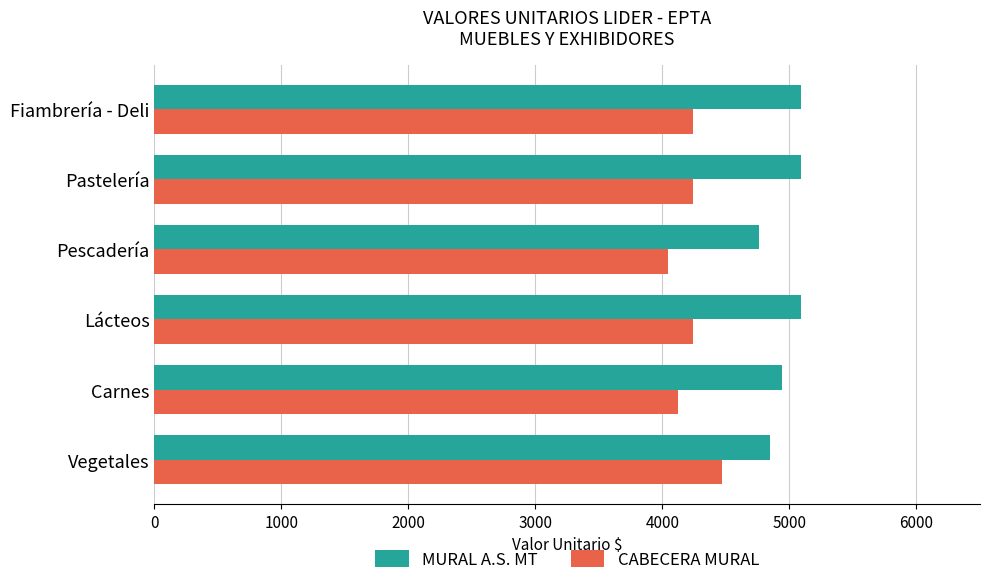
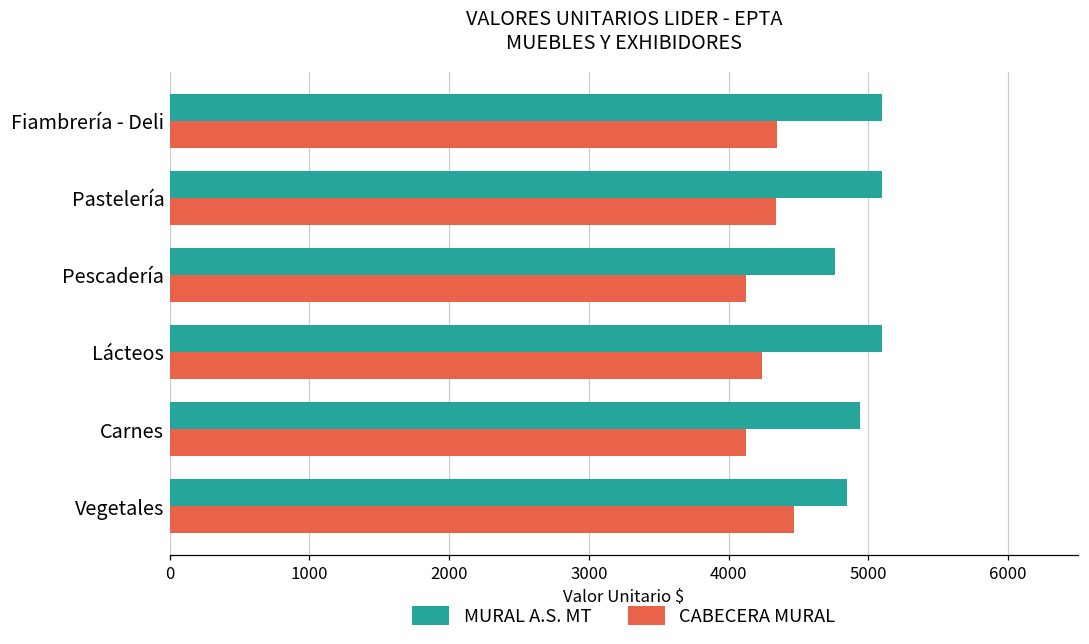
  {
    "MURAL A.S. MT": {
      "Fiambrería - Deli": 5090,
      "Pastelería": 5090,
      "Pescadería": 4760,
      "Lácteos": 5090,
      "Carnes": 4940,
      "Vegetales": 4850
    },
    "CABECERA MURAL": {
-     "Fiambrería - Deli": 4240,
-     "Pastelería": 4240,
-     "Pescadería": 4040,
+     "Fiambrería - Deli": 4340,
+     "Pastelería": 4340,
+     "Pescadería": 4130,
      "Lácteos": 4240,
      "Carnes": 4130,
      "Vegetales": 4470
    }
  }
